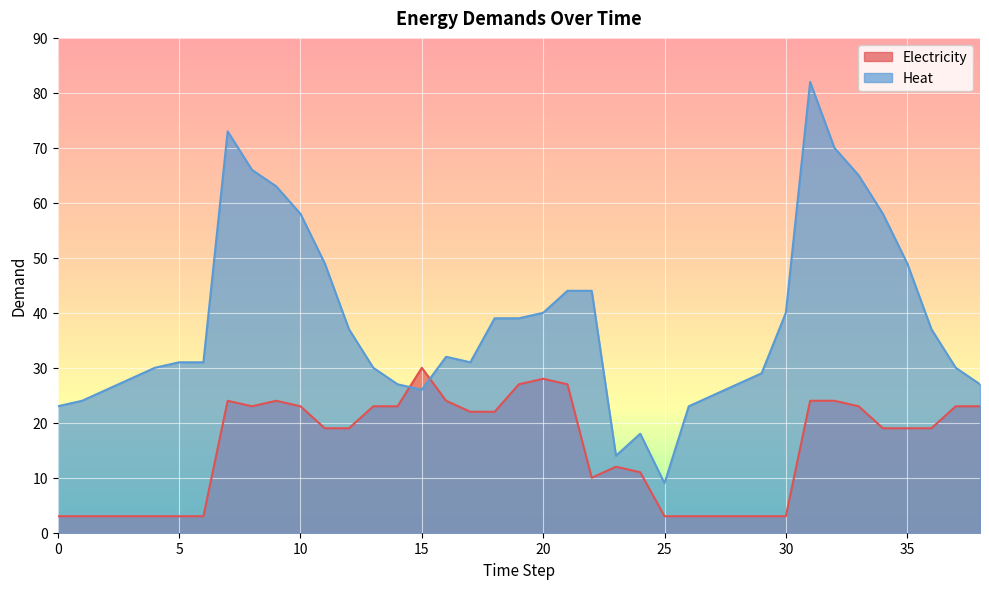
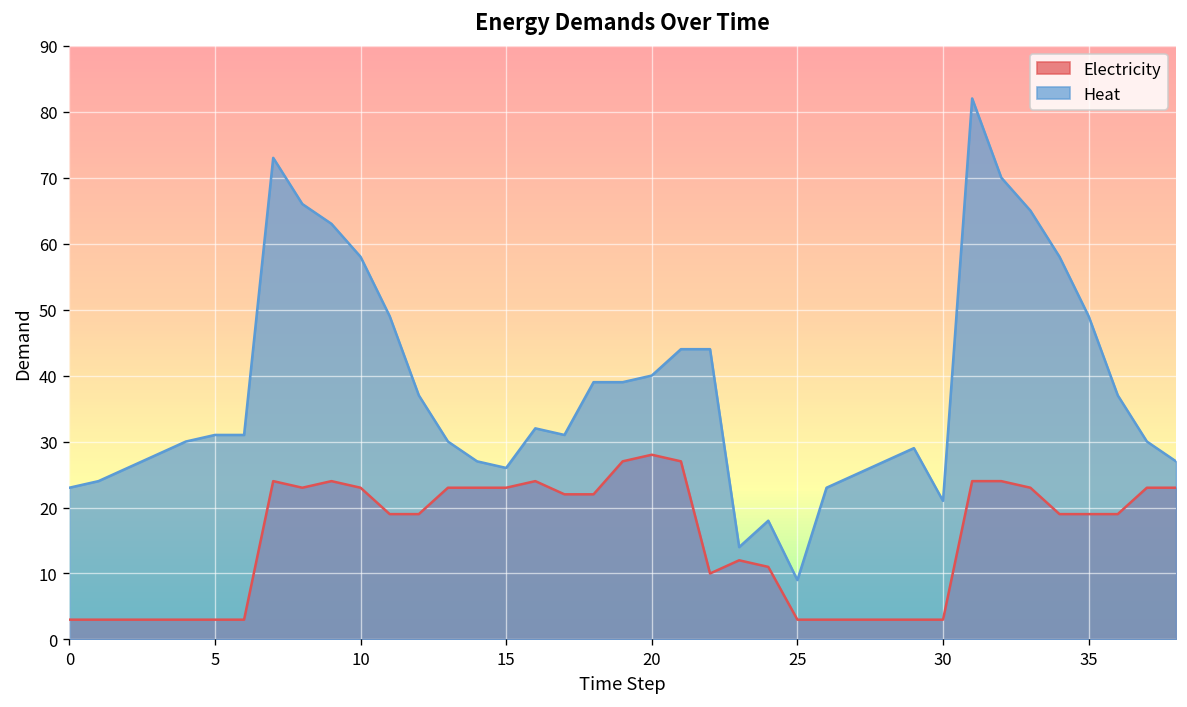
  {
    "Electricity": {
      "0": 3,
      "5": 3,
      "10": 23,
-     "15": 30,
+     "15": 23,
      "20": 28,
      "25": 3,
      "30": 3,
      "35": 19
    },
    "Heat": {
      "0": 23,
      "5": 31,
      "10": 58,
      "15": 26,
      "20": 40,
      "25": 9,
-     "30": 40,
+     "30": 21,
      "35": 49
    }
  }
